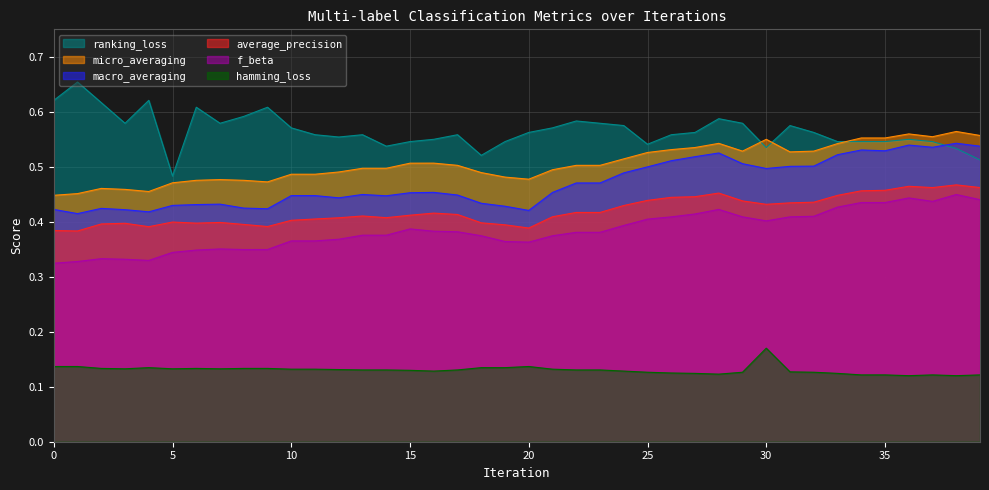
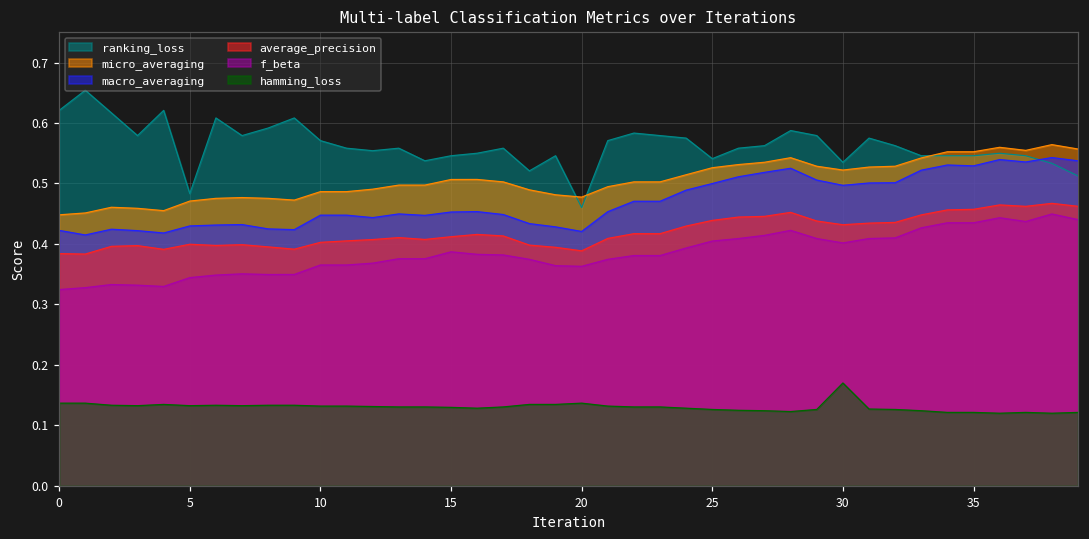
  {
    "ranking_loss": {
      "0": 0.62,
      "5": 0.48,
      "10": 0.57,
      "15": 0.55,
-     "20": 0.56,
+     "20": 0.46,
      "25": 0.54,
      "30": 0.54,
      "35": 0.55
    },
    "micro_averaging": {
      "0": 0.45,
      "5": 0.47,
      "10": 0.49,
      "15": 0.51,
      "20": 0.48,
      "25": 0.53,
-     "30": 0.55,
+     "30": 0.52,
      "35": 0.55
    },
    "macro_averaging": {
      "0": 0.42,
      "5": 0.43,
      "10": 0.45,
      "15": 0.45,
      "20": 0.42,
      "25": 0.50,
      "30": 0.50,
      "35": 0.53
    },
    "average_precision": {
      "0": 0.38,
      "5": 0.40,
      "10": 0.40,
      "15": 0.41,
      "20": 0.39,
      "25": 0.44,
      "30": 0.43,
      "35": 0.46
    },
    "f_beta": {
      "0": 0.32,
      "5": 0.34,
      "10": 0.37,
      "15": 0.39,
      "20": 0.36,
      "25": 0.40,
      "30": 0.40,
      "35": 0.44
    },
    "hamming_loss": {
      "0": 0.14,
      "5": 0.13,
      "10": 0.13,
      "15": 0.13,
      "20": 0.14,
      "25": 0.13,
      "30": 0.17,
      "35": 0.12
    }
  }
